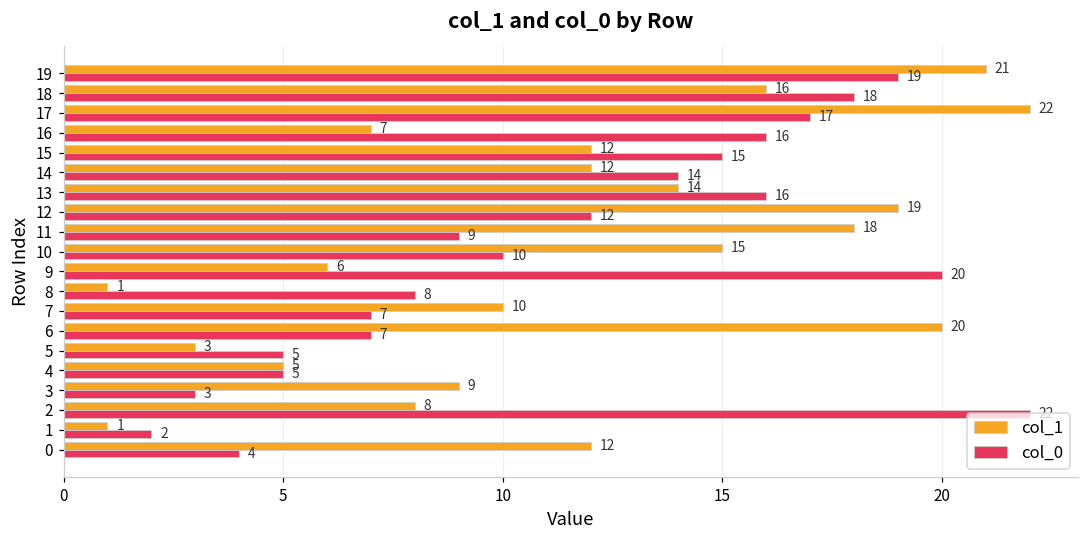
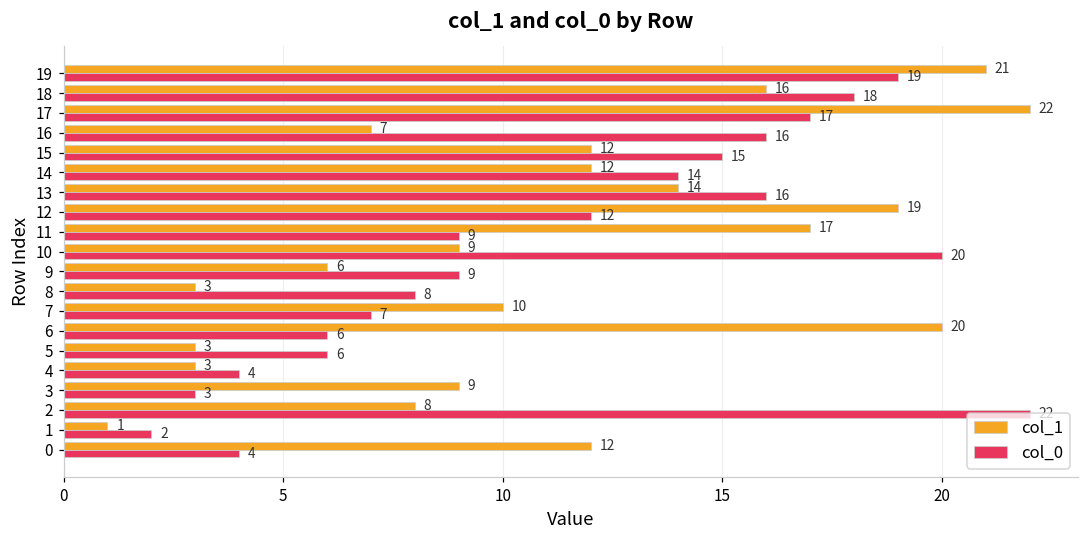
  {
    "col_1": {
      "19": 21,
      "18": 16,
      "17": 22,
      "16": 7,
      "15": 12,
      "14": 12,
      "12": 19,
-     "11": 18,
-     "10": 15,
+     "11": 17,
+     "10": 9,
      "9": 6,
-     "8": 1,
+     "8": 3,
      "7": 10,
      "6": 20,
      "5": 3,
-     "4": 5,
+     "4": 3,
      "3": 9,
      "2": 8,
      "1": 1,
      "0": 12
    },
    "col_0": {
      "19": 19,
      "18": 18,
      "17": 17,
      "16": 16,
      "15": 15,
      "13": 16,
      "12": 12,
      "11": 9,
-     "10": 10,
-     "9": 20,
+     "10": 20,
+     "9": 9,
      "8": 8,
      "7": 7,
-     "6": 7,
-     "5": 5,
-     "4": 5,
+     "6": 6,
+     "5": 6,
+     "4": 4,
      "3": 3,
      "1": 2,
      "0": 4
    }
  }
